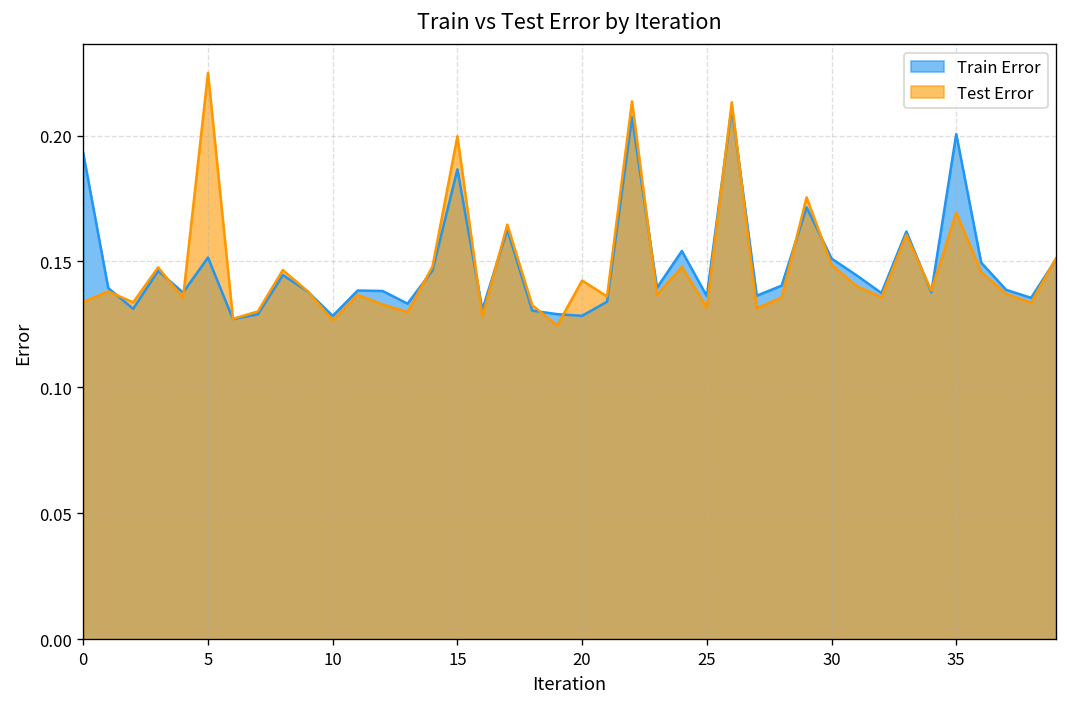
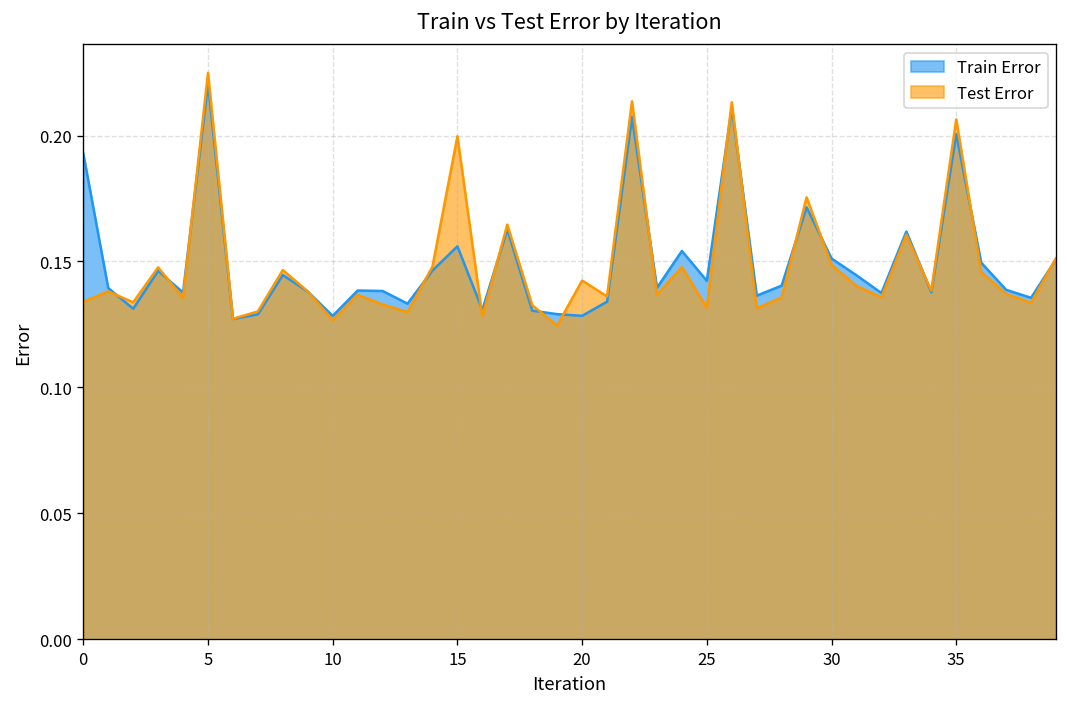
  {
    "Train Error": {
      "0": 0.193,
-     "5": 0.152,
+     "5": 0.221,
      "10": 0.128,
-     "15": 0.187,
+     "15": 0.156,
      "20": 0.128,
-     "25": 0.136,
+     "25": 0.142,
      "30": 0.151,
      "35": 0.201
    },
    "Test Error": {
      "0": 0.134,
      "5": 0.225,
      "10": 0.127,
      "15": 0.200,
      "20": 0.142,
      "25": 0.132,
      "30": 0.149,
-     "35": 0.169
+     "35": 0.206
    }
  }
